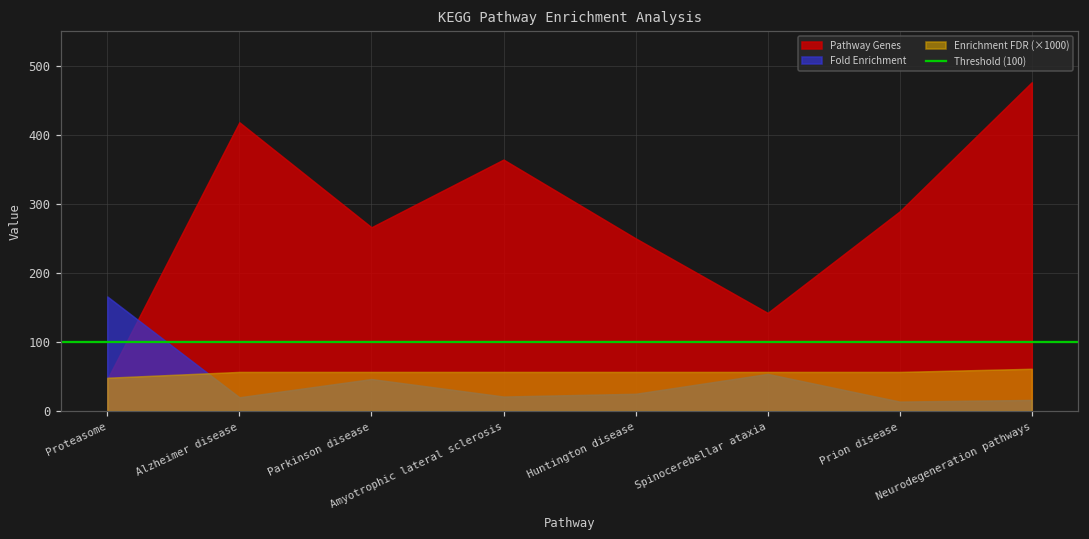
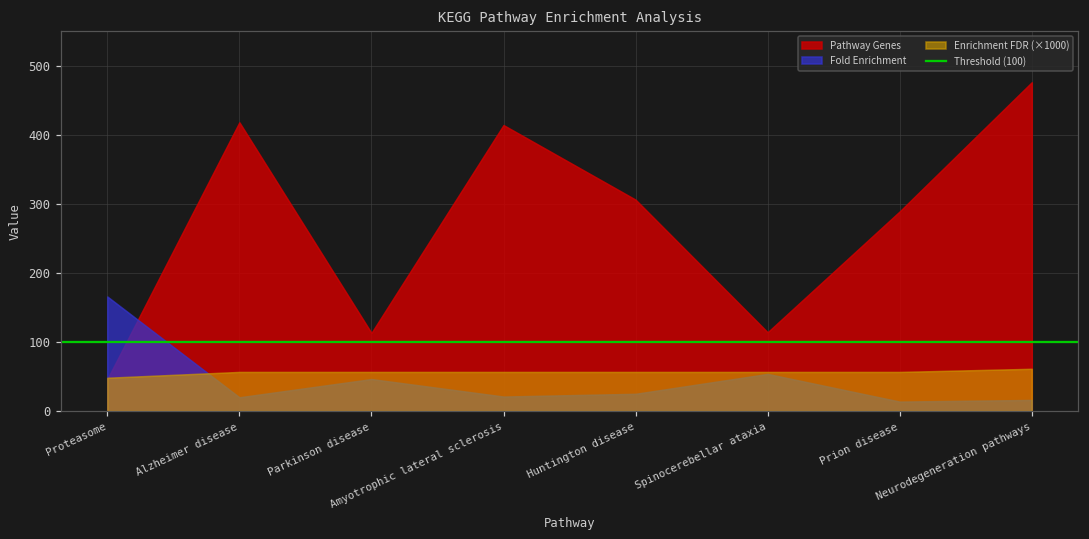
  {
    "Pathway Genes": {
      "Alzheimer disease": 420,
-     "Parkinson disease": 270,
-     "Amyotrophic lateral sclerosis": 360,
-     "Huntington disease": 250,
-     "Spinocerebellar ataxia": 140,
+     "Parkinson disease": 110,
+     "Amyotrophic lateral sclerosis": 410,
+     "Huntington disease": 310,
+     "Spinocerebellar ataxia": 110,
      "Prion disease": 290,
      "Neurodegeneration pathways": 480
    },
    "Fold Enrichment": {
      "Proteasome": 170,
      "Alzheimer disease": 20,
      "Parkinson disease": 50,
      "Amyotrophic lateral sclerosis": 20,
      "Huntington disease": 20,
      "Prion disease": 10,
      "Neurodegeneration pathways": 20
    },
    "Enrichment FDR (×1000)": {
      "Alzheimer disease": 60,
      "Parkinson disease": 60,
      "Amyotrophic lateral sclerosis": 60,
      "Huntington disease": 60,
      "Prion disease": 60,
      "Neurodegeneration pathways": 60
    }
  }
